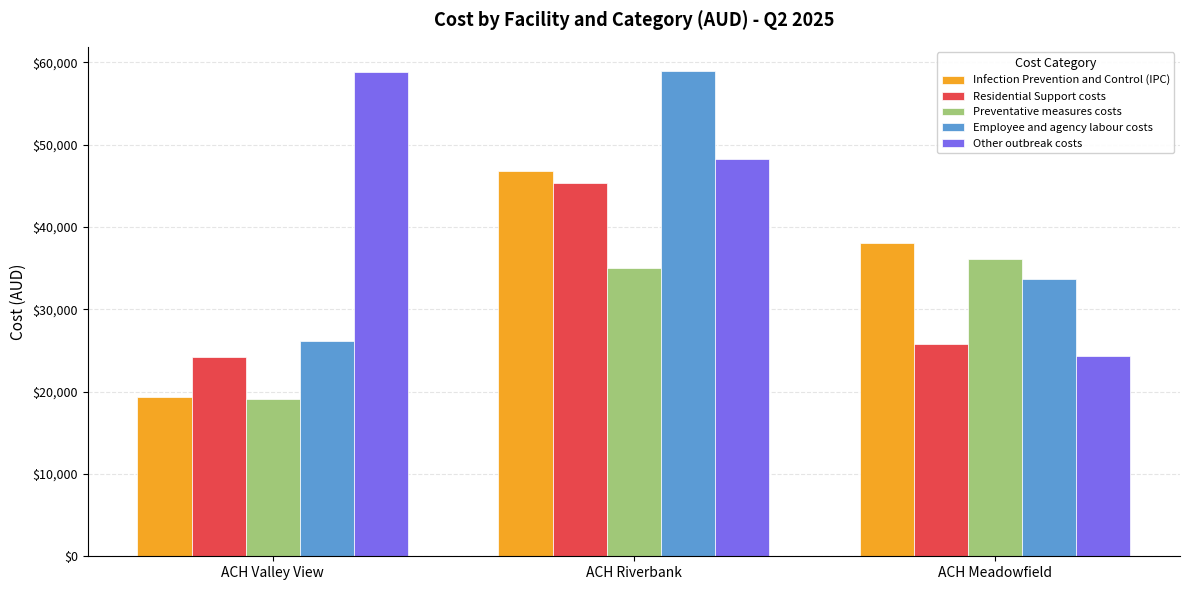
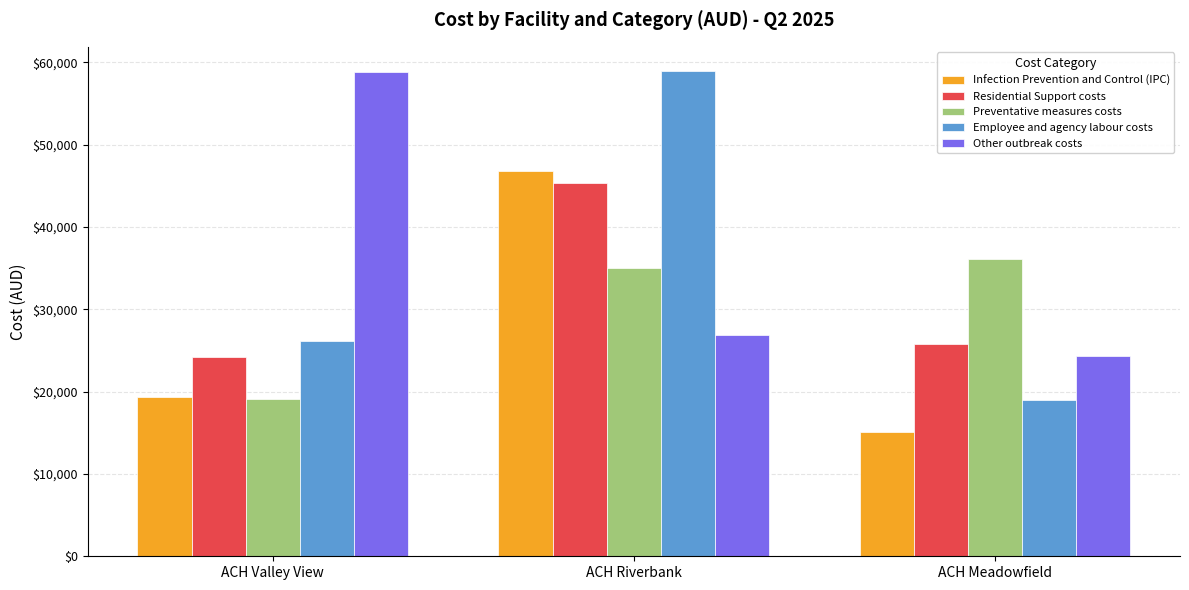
  {
    "Infection Prevention and Control (IPC)": {
      "ACH Valley View": "$19,000",
      "ACH Riverbank": "$47,000",
-     "ACH Meadowfield": "$38,000"
+     "ACH Meadowfield": "$15,000"
    },
    "Residential Support costs": {
      "ACH Valley View": "$24,000",
      "ACH Riverbank": "$45,000",
      "ACH Meadowfield": "$26,000"
    },
    "Preventative measures costs": {
      "ACH Valley View": "$19,000",
      "ACH Riverbank": "$35,000",
      "ACH Meadowfield": "$36,000"
    },
    "Employee and agency labour costs": {
      "ACH Valley View": "$26,000",
      "ACH Riverbank": "$59,000",
-     "ACH Meadowfield": "$34,000"
+     "ACH Meadowfield": "$19,000"
    },
    "Other outbreak costs": {
      "ACH Valley View": "$59,000",
-     "ACH Riverbank": "$48,000",
+     "ACH Riverbank": "$27,000",
      "ACH Meadowfield": "$24,000"
    }
  }
